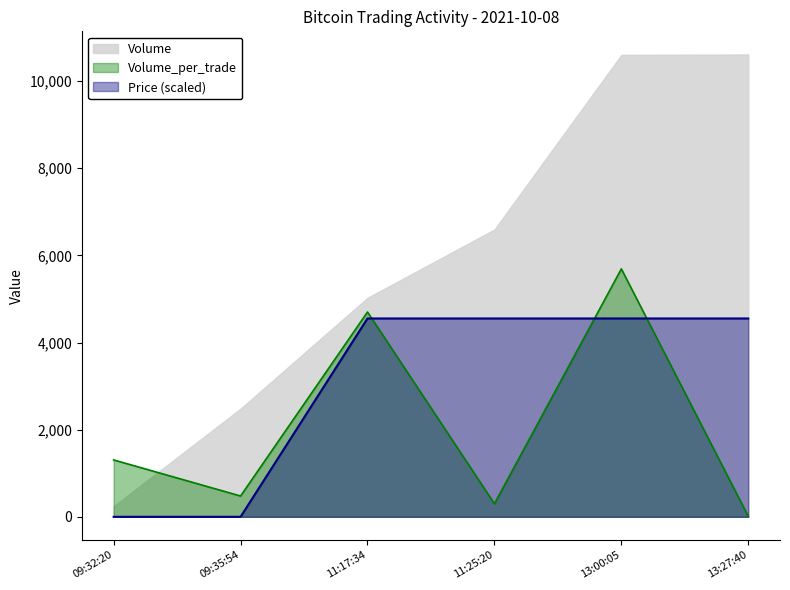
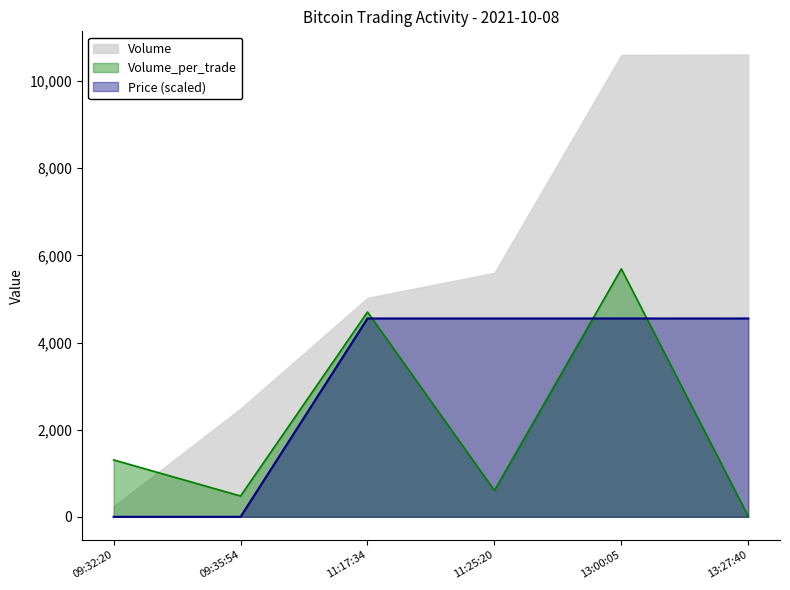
  {
    "Volume_per_trade": {
      "09:32:20": "1,300",
      "09:35:54": "500",
      "11:17:34": "4,700",
-     "11:25:20": "300",
+     "11:25:20": "600",
      "13:00:05": "5,700",
      "13:27:40": "0"
    },
    "Volume": {
      "09:32:20": "200",
      "09:35:54": "2,500",
      "11:17:34": "5,000",
-     "11:25:20": "6,600",
+     "11:25:20": "5,600",
      "13:00:05": "10,600",
      "13:27:40": "10,600"
    },
    "Price (scaled)": {
      "09:32:20": "0",
      "09:35:54": "0",
      "11:17:34": "4,600",
      "11:25:20": "4,600",
      "13:00:05": "4,600",
      "13:27:40": "4,600"
    }
  }
